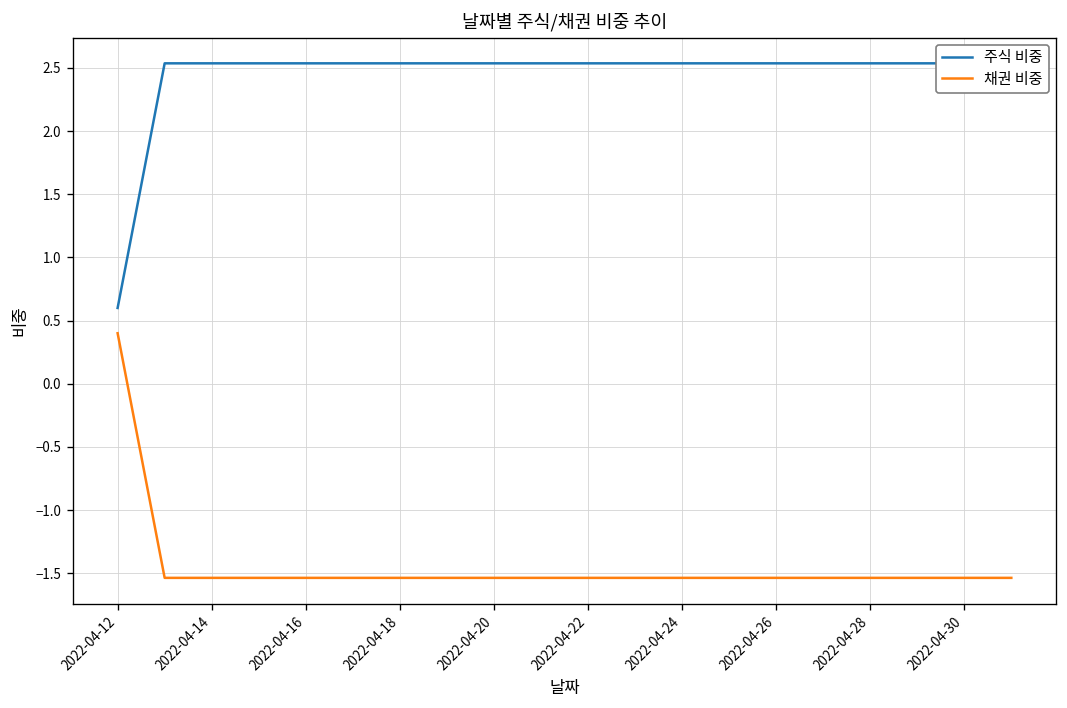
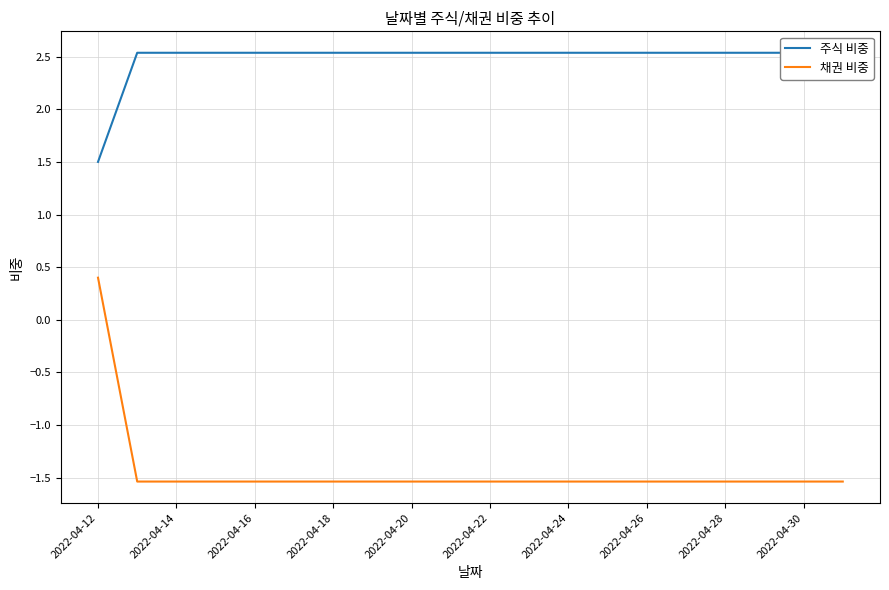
  {
    "주식 비중": {
-     "2022-04-12": 0.6,
+     "2022-04-12": 1.5,
      "2022-04-14": 2.54,
      "2022-04-16": 2.54,
      "2022-04-18": 2.54,
      "2022-04-20": 2.54,
      "2022-04-22": 2.54,
      "2022-04-24": 2.54,
      "2022-04-26": 2.54,
      "2022-04-28": 2.54
    },
    "채권 비중": {
      "2022-04-12": 0.4,
      "2022-04-14": -1.54,
      "2022-04-16": -1.54,
      "2022-04-18": -1.54,
      "2022-04-20": -1.54,
      "2022-04-22": -1.54,
      "2022-04-24": -1.54,
      "2022-04-26": -1.54,
      "2022-04-28": -1.54,
      "2022-04-30": -1.54
    }
  }
